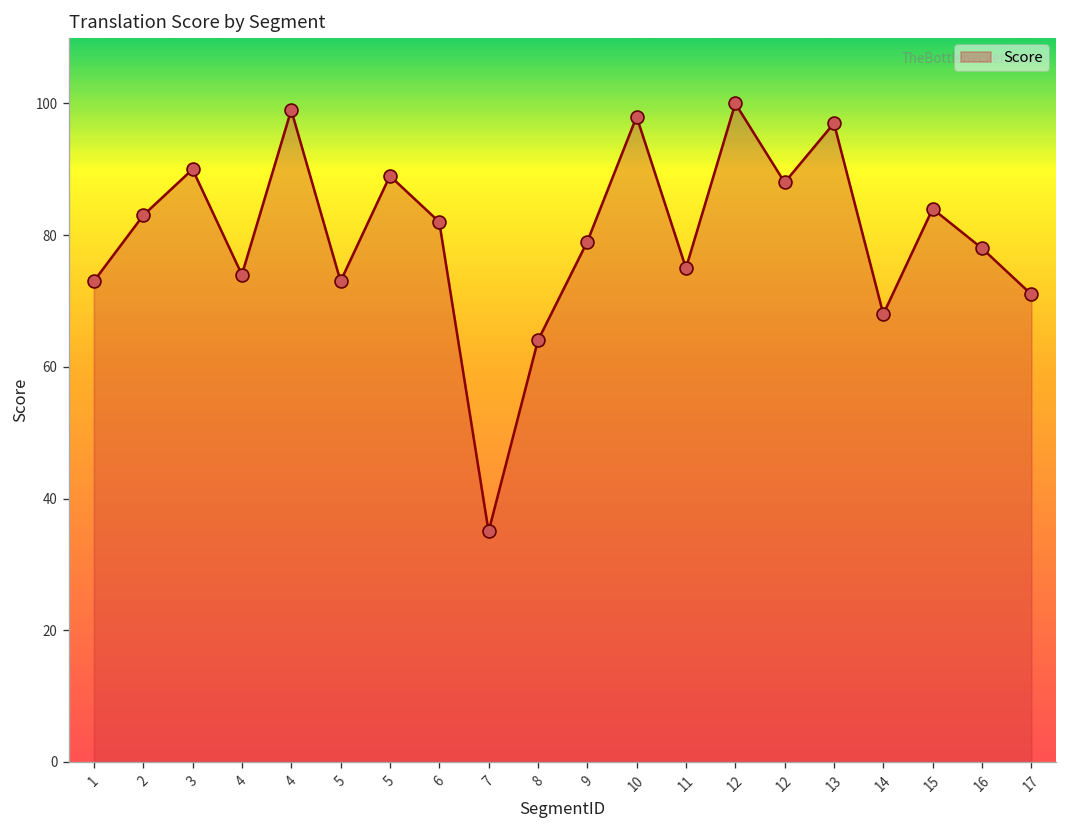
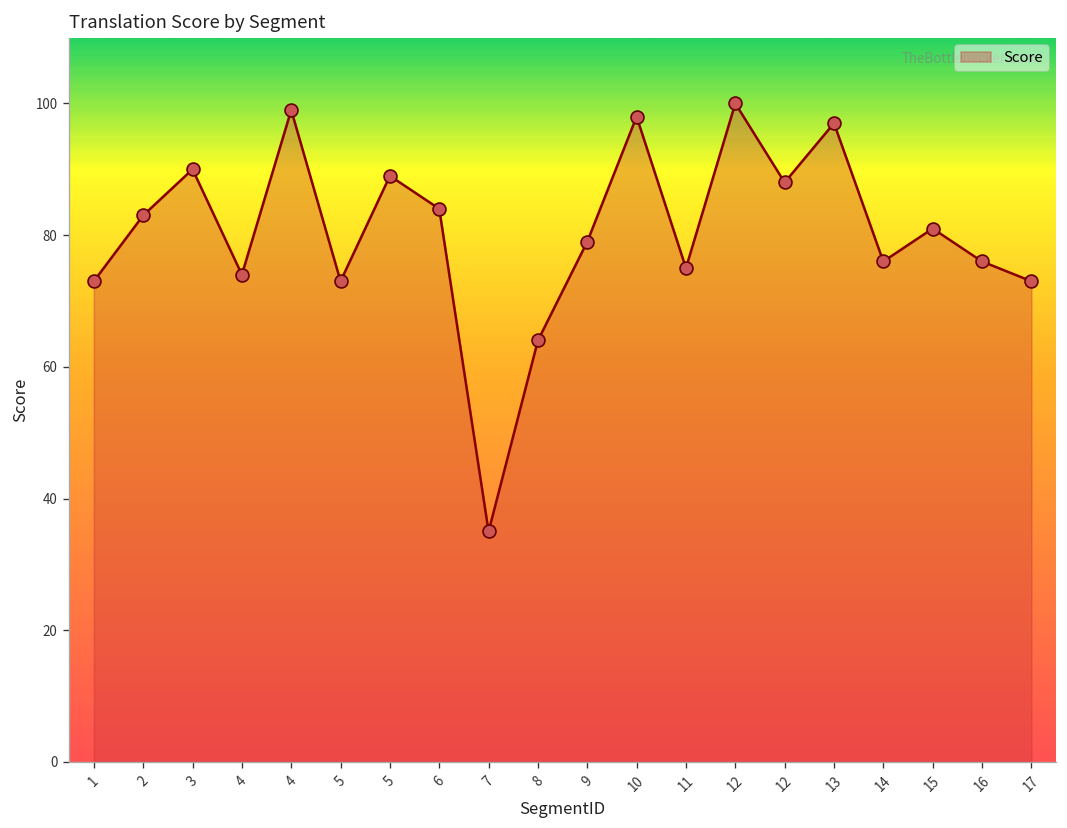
  {
    "1": 73,
    "2": 83,
    "3": 90,
-   "6": 82,
+   "6": 84,
    "7": 35,
    "8": 64,
    "9": 79,
    "10": 98,
    "11": 75,
    "13": 97,
-   "14": 68,
-   "15": 84,
-   "16": 78,
-   "17": 71
+   "14": 76,
+   "15": 81,
+   "16": 76,
+   "17": 73
  }
